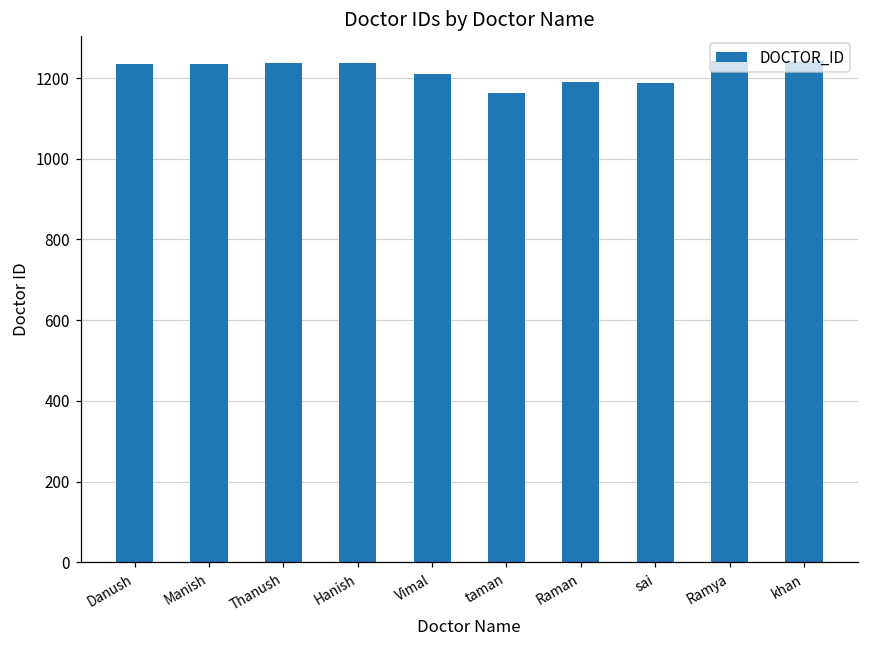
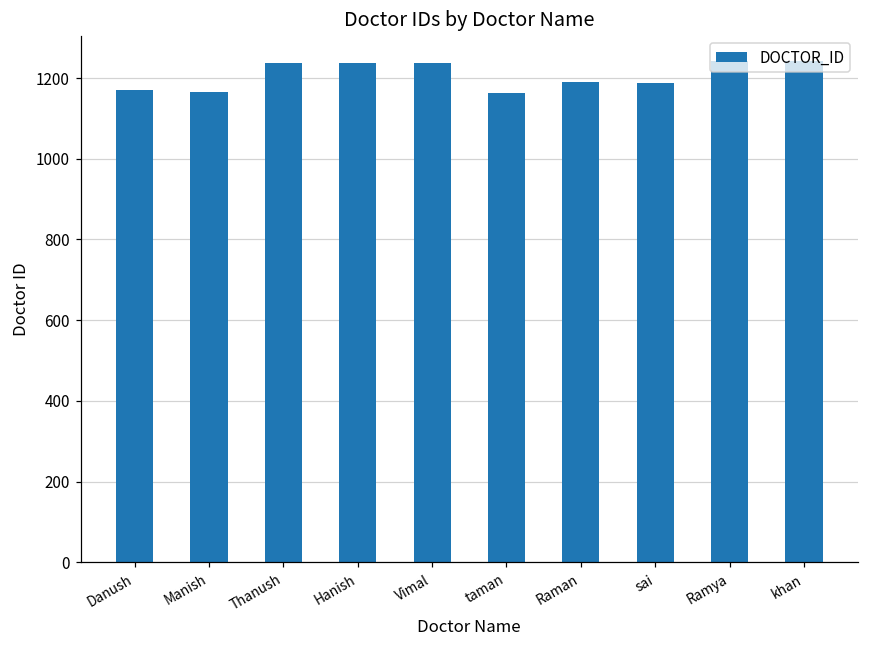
  {
-   "Danush": 1230,
-   "Manish": 1240,
+   "Danush": 1170,
+   "Manish": 1170,
    "Thanush": 1240,
    "Hanish": 1240,
-   "Vimal": 1210,
+   "Vimal": 1240,
    "taman": 1160,
    "Raman": 1190,
    "sai": 1190
  }
